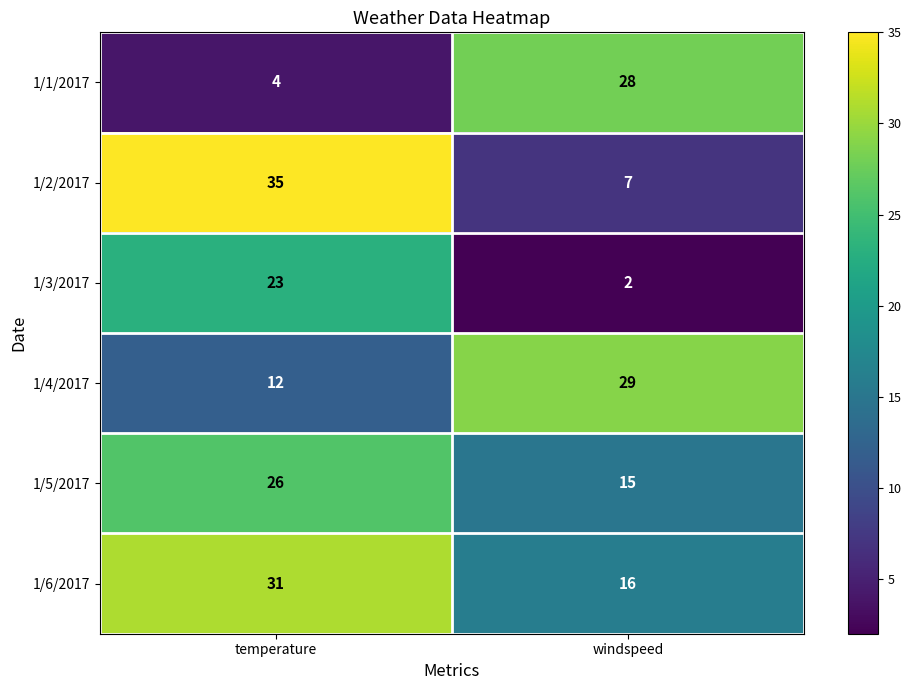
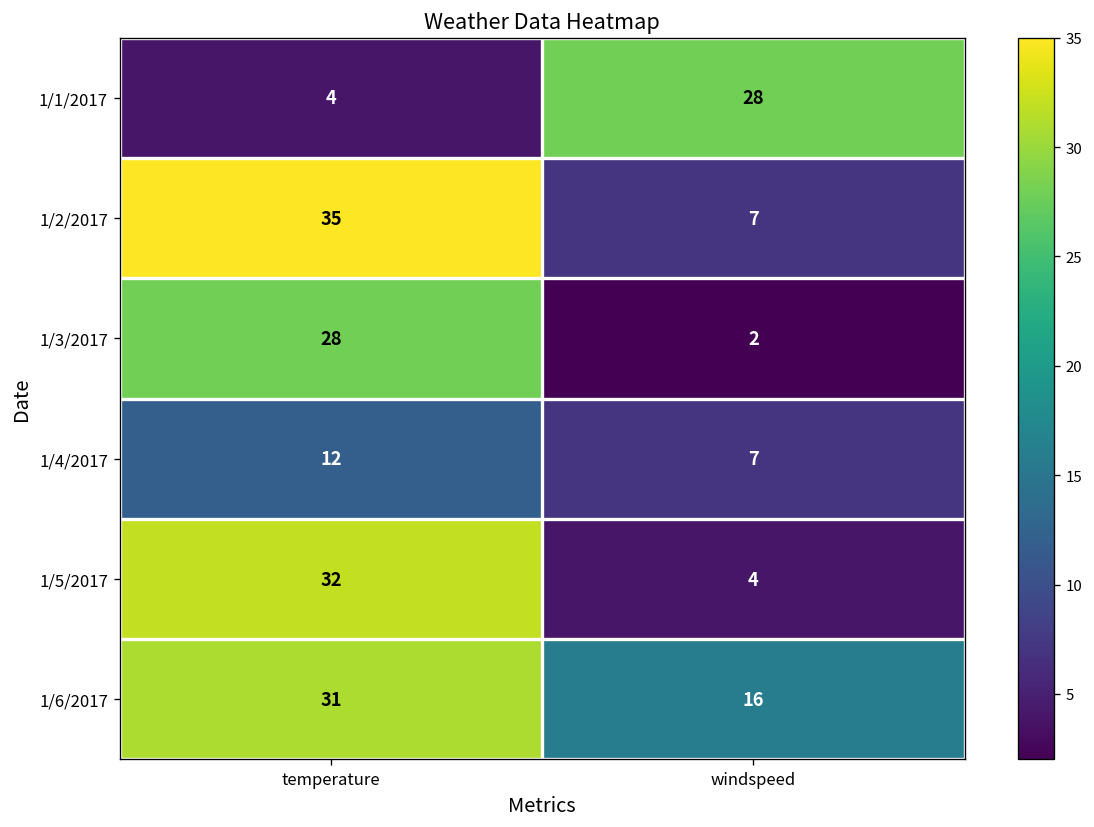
  {
    "1/1/2017": {
      "temperature": 4,
      "windspeed": 28
    },
    "1/2/2017": {
      "temperature": 35,
      "windspeed": 7
    },
    "1/3/2017": {
-     "temperature": 23,
+     "temperature": 28,
      "windspeed": 2
    },
    "1/4/2017": {
      "temperature": 12,
-     "windspeed": 29
+     "windspeed": 7
    },
    "1/5/2017": {
-     "temperature": 26,
-     "windspeed": 15
+     "temperature": 32,
+     "windspeed": 4
    },
    "1/6/2017": {
      "temperature": 31,
      "windspeed": 16
    }
  }
